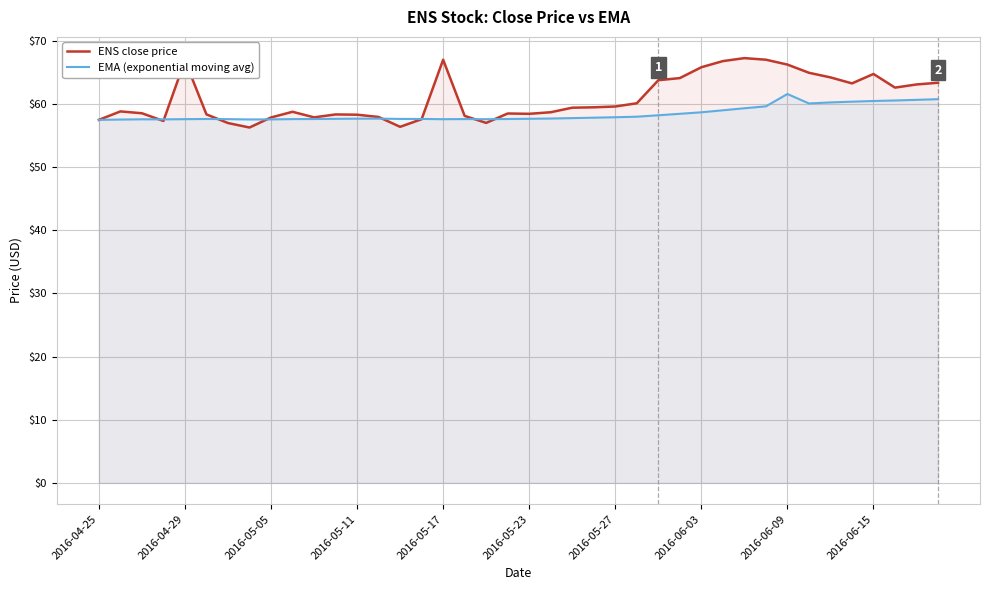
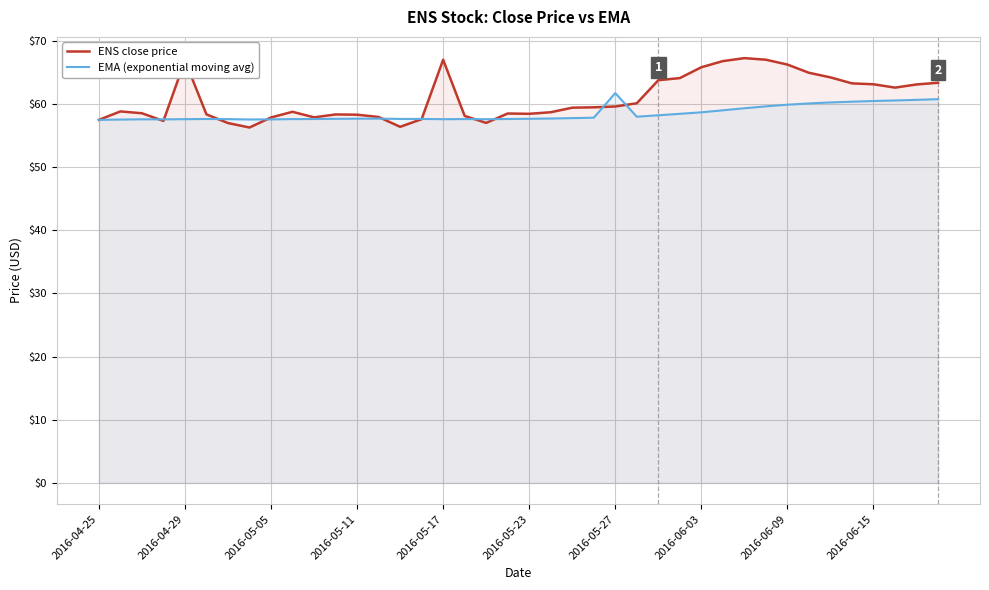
  {
    "ENS close price": {
      "2016-05-11": "$58",
      "2016-05-17": "$67",
      "2016-05-23": "$58",
      "2016-05-27": "$60",
      "2016-06-03": "$66",
      "2016-06-09": "$66",
-     "2016-06-15": "$65"
+     "2016-06-15": "$63"
    },
    "EMA (exponential moving avg)": {
      "2016-04-29": "$58",
      "2016-05-11": "$58",
      "2016-05-17": "$58",
      "2016-05-23": "$58",
-     "2016-05-27": "$58",
+     "2016-05-27": "$62",
      "2016-06-03": "$59",
-     "2016-06-09": "$62",
+     "2016-06-09": "$60",
      "2016-06-15": "$60"
    }
  }
